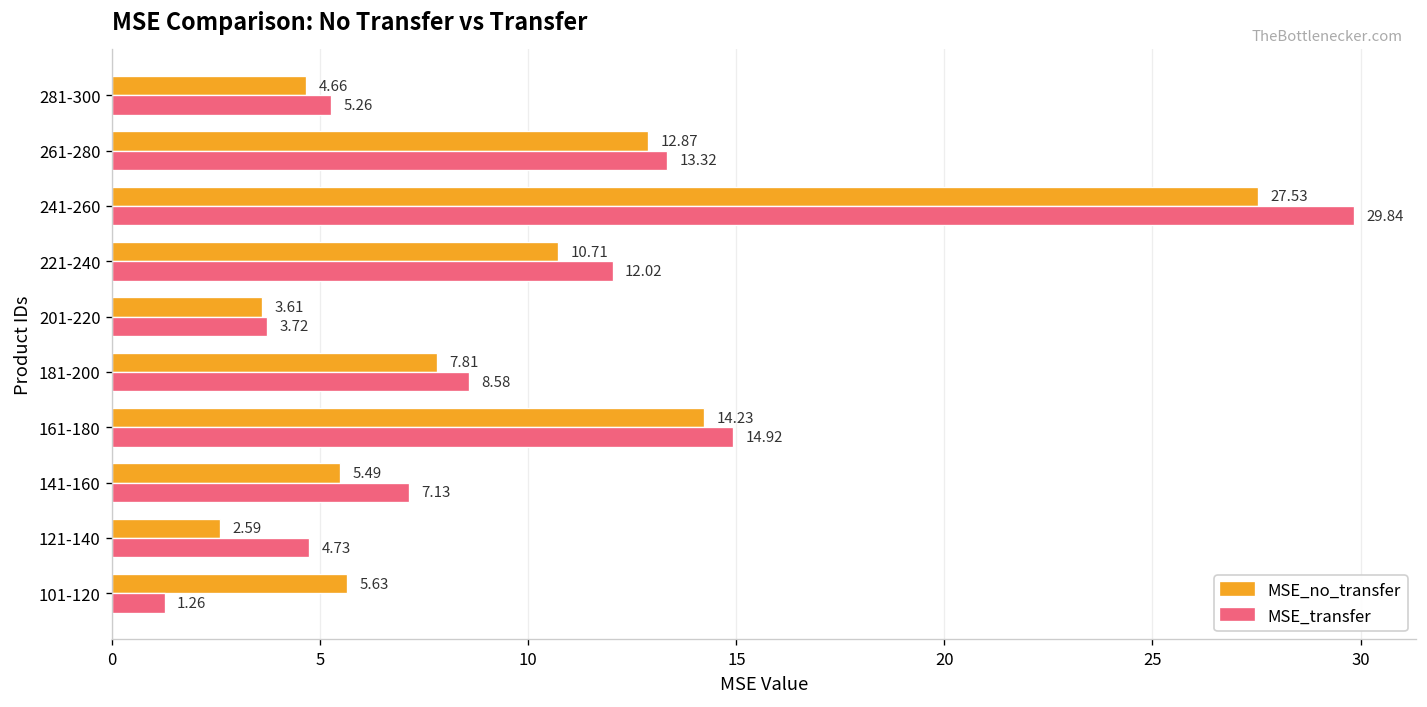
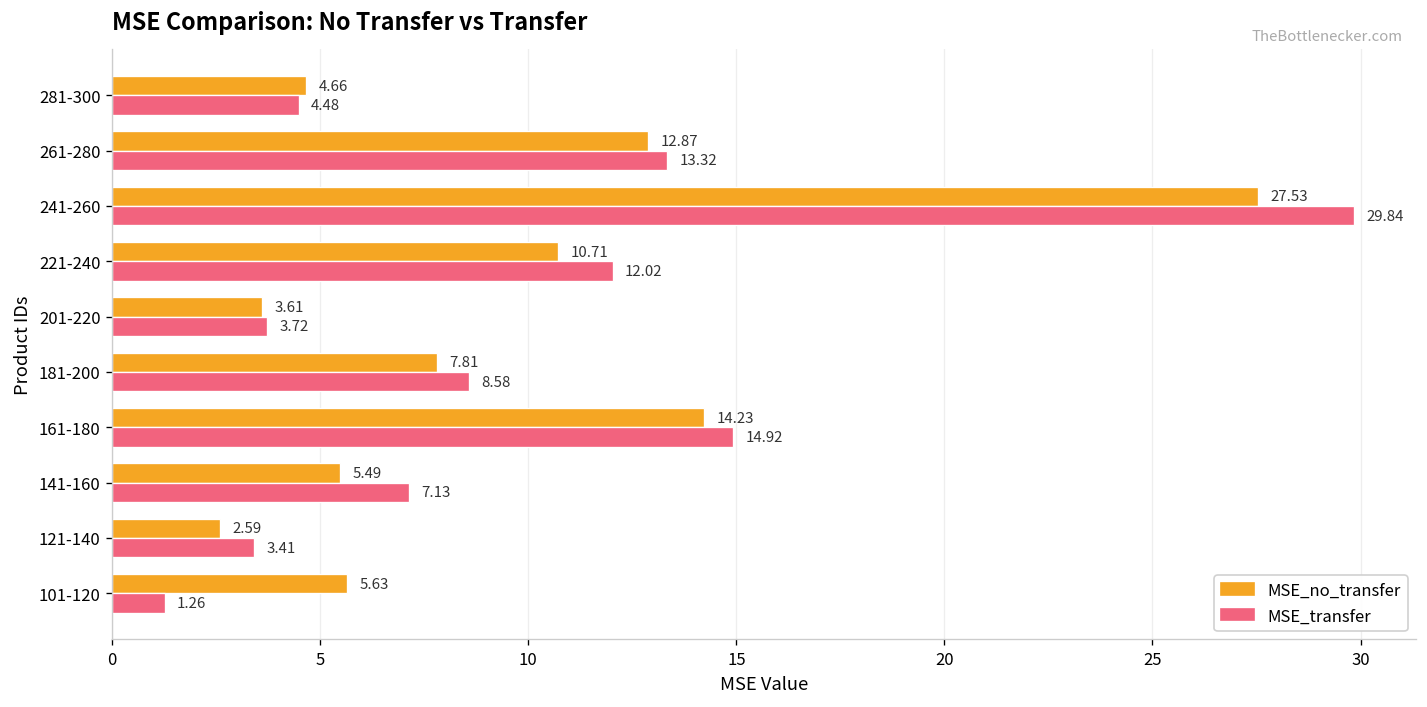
  {
    "MSE_no_transfer": {
      "281-300": 4.66,
      "261-280": 12.87,
      "241-260": 27.53,
      "221-240": 10.71,
      "201-220": 3.61,
      "181-200": 7.81,
      "161-180": 14.23,
      "141-160": 5.49,
      "121-140": 2.59,
      "101-120": 5.63
    },
    "MSE_transfer": {
-     "281-300": 5.26,
+     "281-300": 4.48,
      "261-280": 13.32,
      "241-260": 29.84,
      "221-240": 12.02,
      "201-220": 3.72,
      "181-200": 8.58,
      "161-180": 14.92,
      "141-160": 7.13,
-     "121-140": 4.73,
+     "121-140": 3.41,
      "101-120": 1.26
    }
  }
